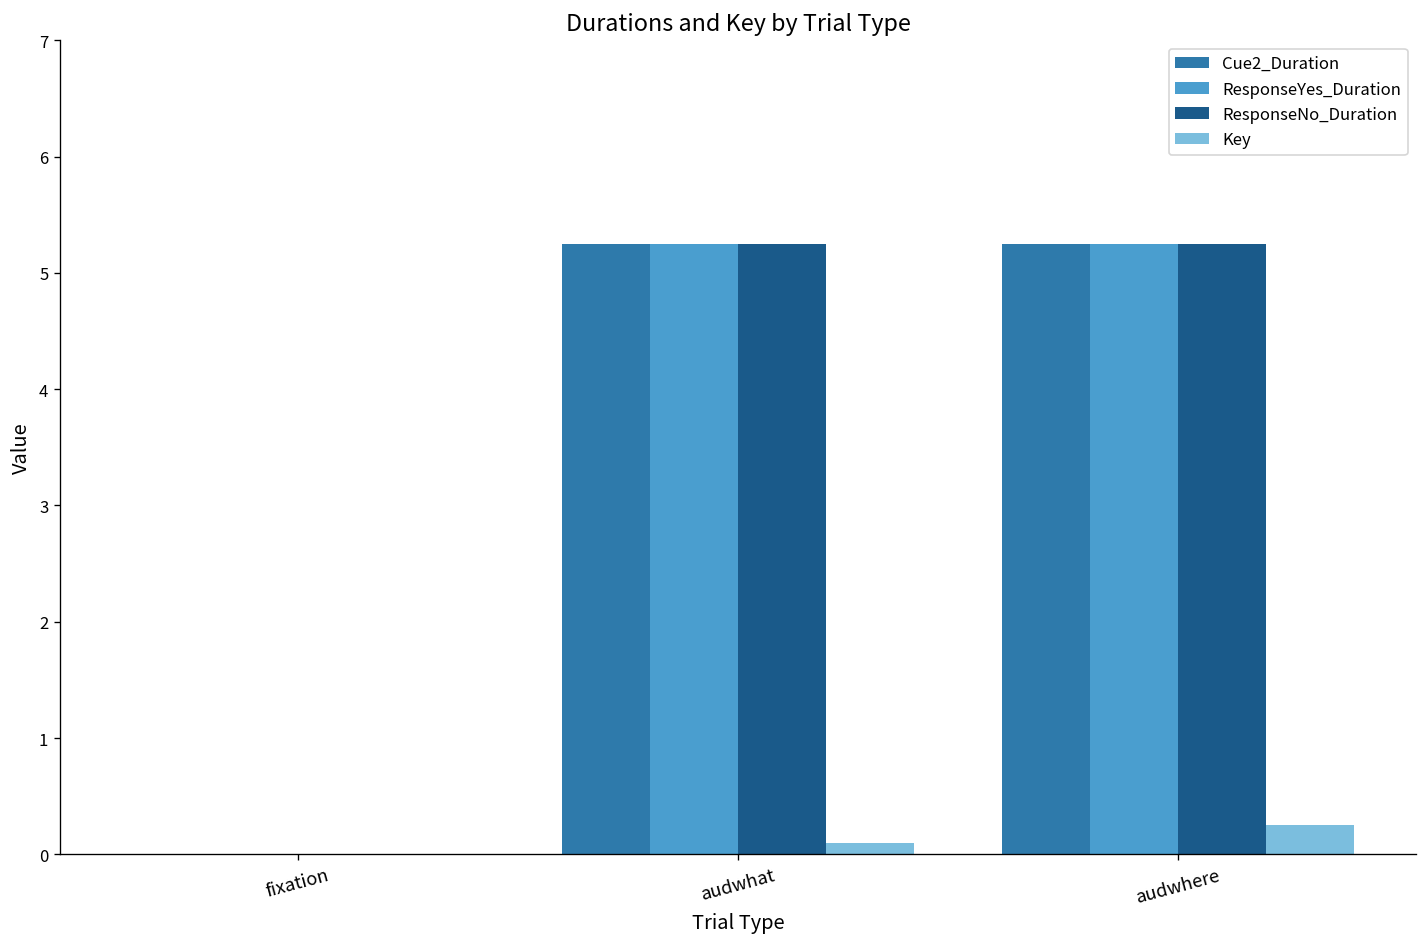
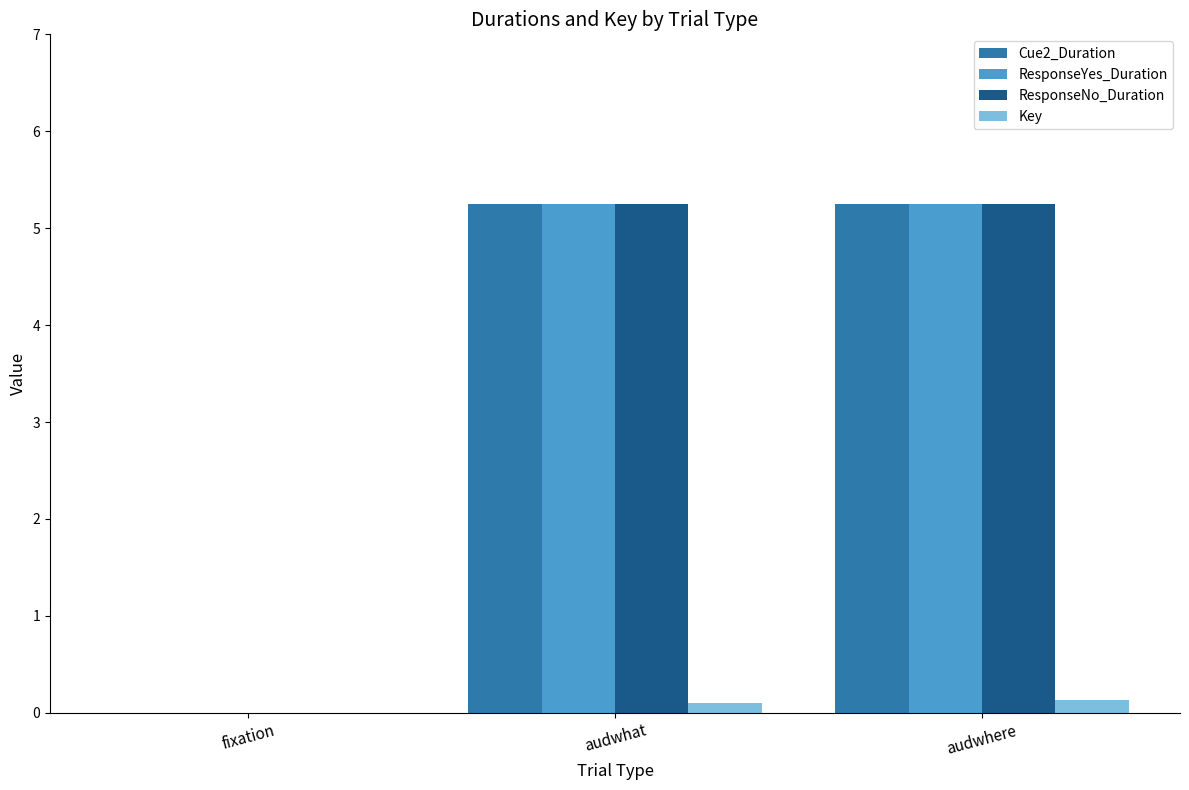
  {
    "Key": {
      "fixation": 0.0,
      "audwhat": 0.1,
-     "audwhere": 0.3
+     "audwhere": 0.1
    }
  }
